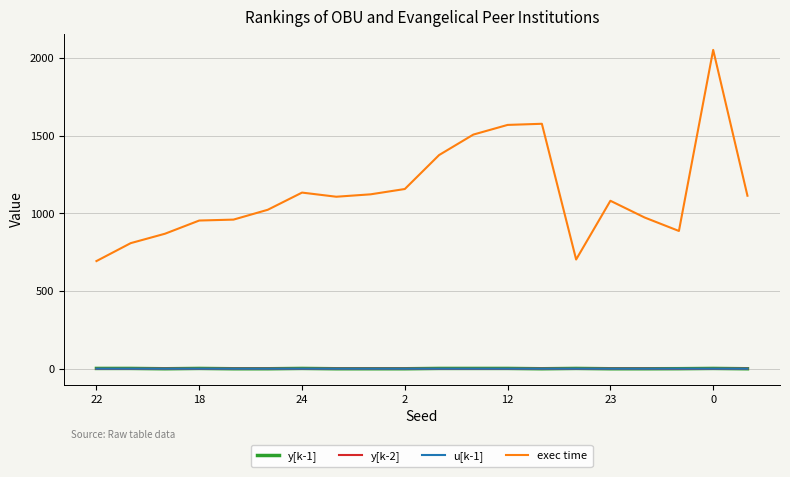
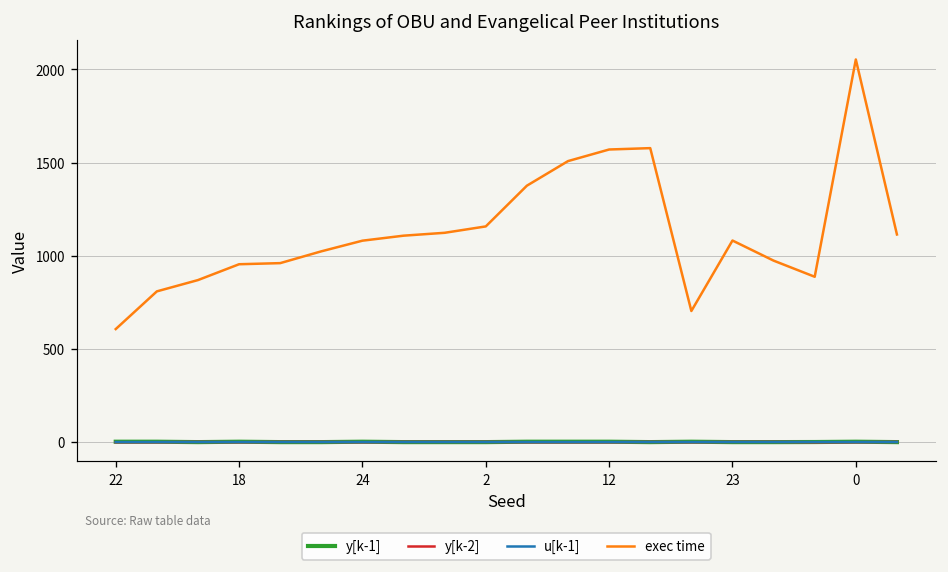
  {
    "u[k-1]": {
      "22": 0,
      "18": 0,
      "24": 0,
      "12": 0,
      "23": 0,
      "0": 0
    },
    "exec time": {
-     "22": 690,
+     "22": 610,
      "18": 950,
-     "24": 1130,
+     "24": 1080,
      "12": 1570,
      "23": 1080,
      "0": 2050
    }
  }
